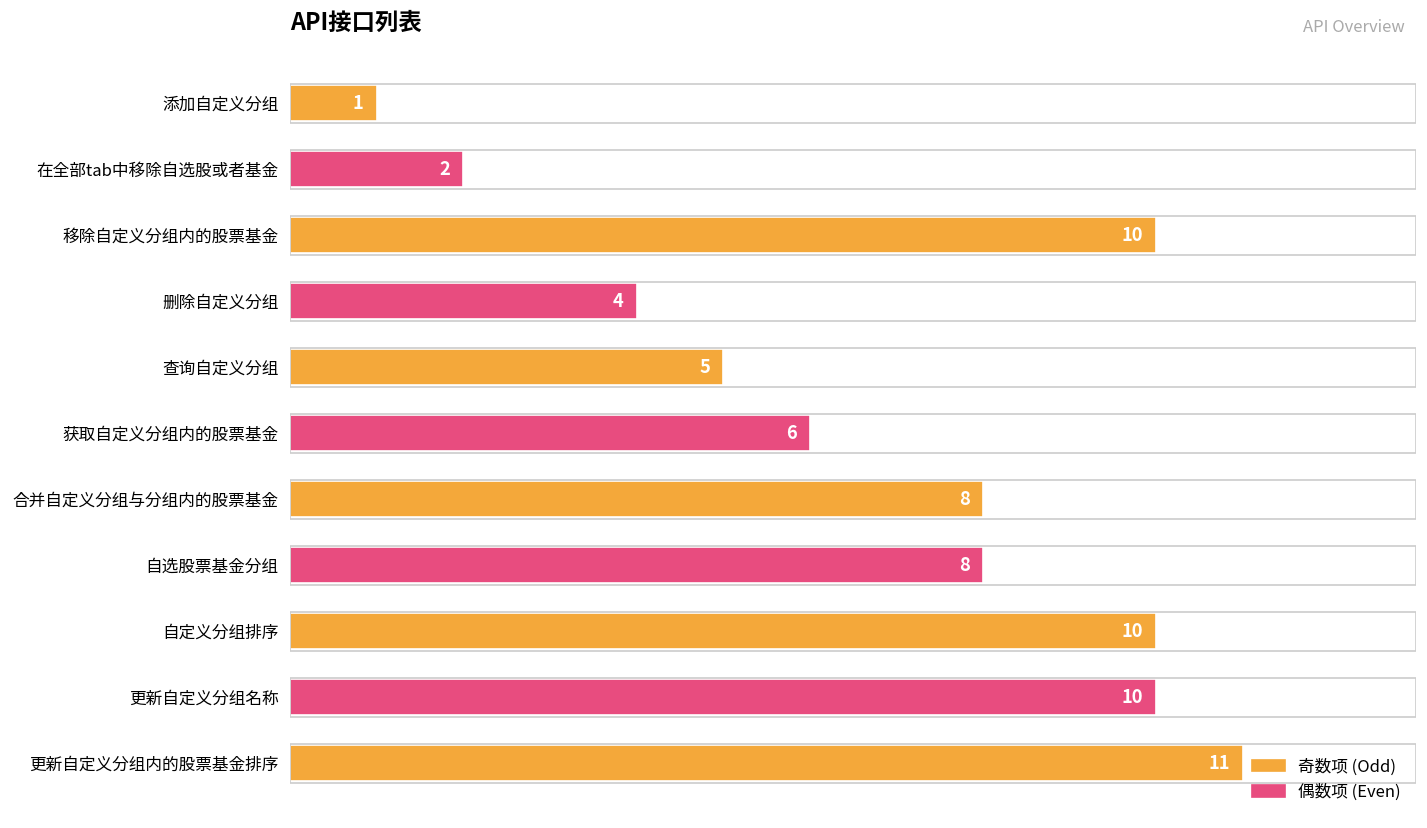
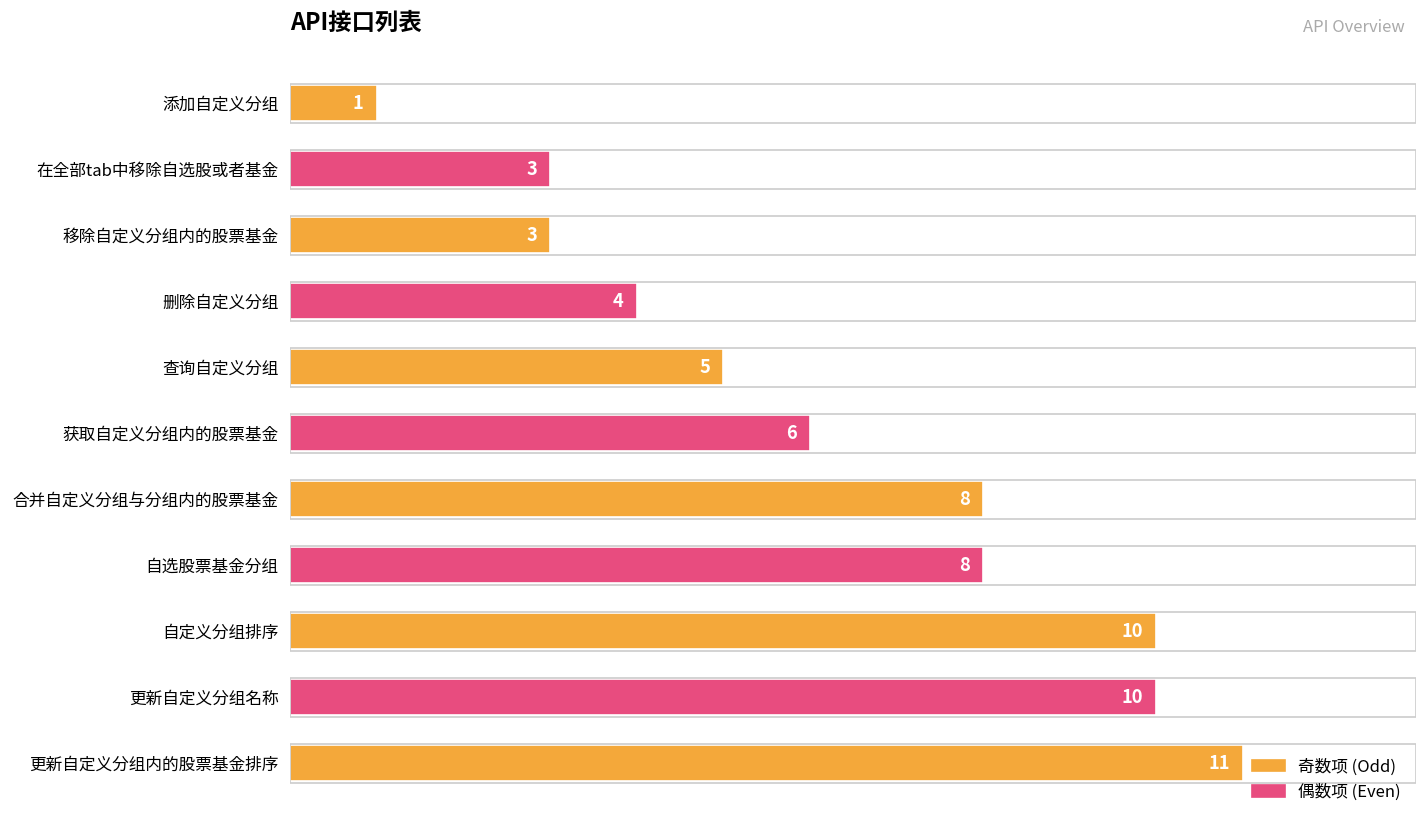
  {
    "添加自定义分组": 1,
-   "在全部tab中移除自选股或者基金": 2,
-   "移除自定义分组内的股票基金": 10,
+   "在全部tab中移除自选股或者基金": 3,
+   "移除自定义分组内的股票基金": 3,
    "删除自定义分组": 4,
    "查询自定义分组": 5,
    "获取自定义分组内的股票基金": 6,
    "合并自定义分组与分组内的股票基金": 8,
    "自选股票基金分组": 8,
    "自定义分组排序": 10,
    "更新自定义分组名称": 10,
    "更新自定义分组内的股票基金排序": 11
  }
